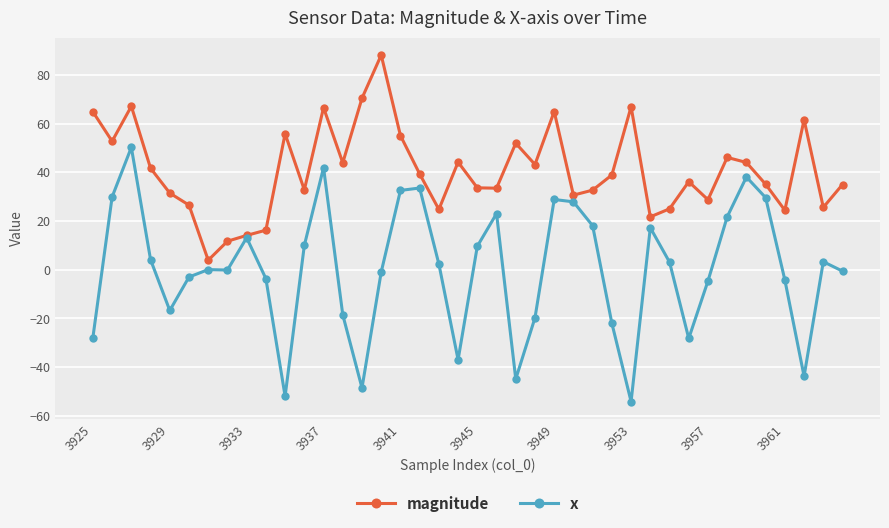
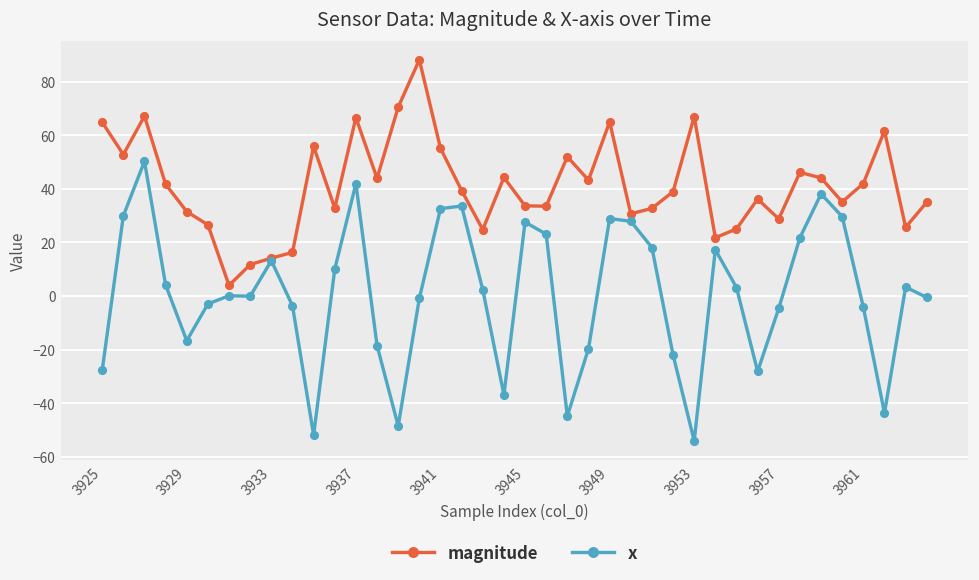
  {
    "magnitude": {
      "3925": 65,
      "3929": 31,
      "3937": 67,
      "3941": 55,
      "3945": 34,
      "3949": 65,
      "3953": 67,
      "3957": 29,
-     "3961": 24
+     "3961": 42
    },
    "x": {
      "3925": -28,
      "3929": -17,
      "3937": 42,
      "3941": 33,
-     "3945": 10,
+     "3945": 28,
      "3949": 29,
      "3953": -54,
      "3957": -5,
      "3961": -4
    }
  }
